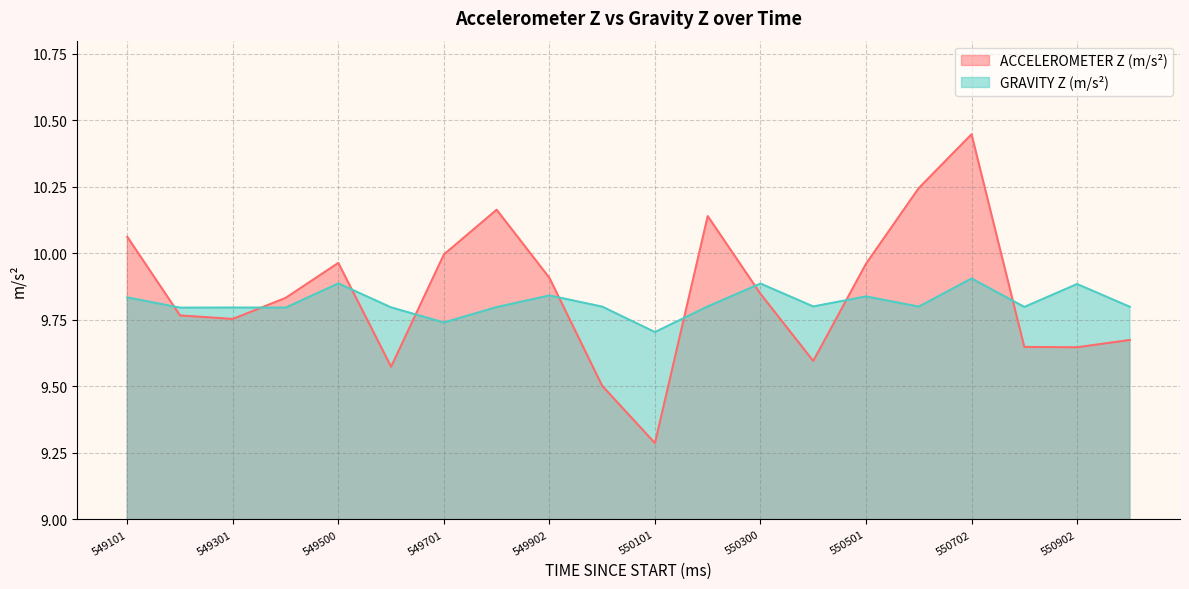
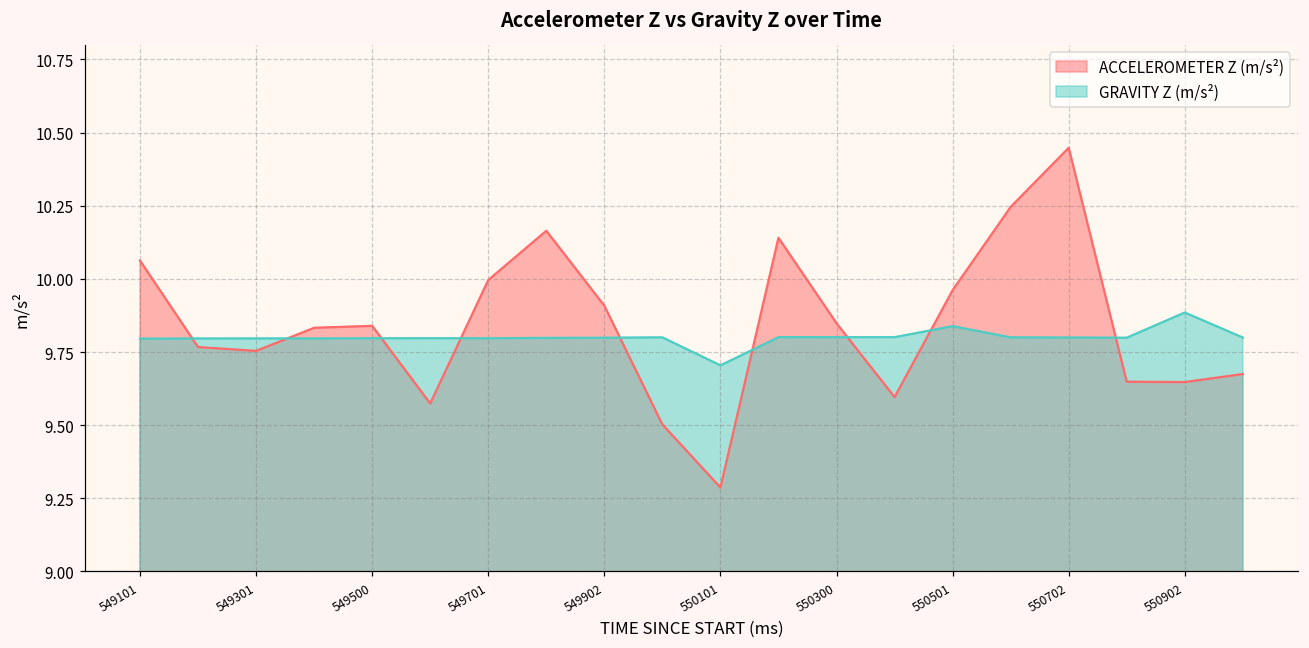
  {
    "ACCELEROMETER Z (m/s²)": {
      "549101": 10.06,
      "549301": 9.75,
-     "549500": 9.96,
+     "549500": 9.84,
      "549701": 10.00,
      "549902": 9.91,
      "550101": 9.29,
      "550300": 9.85,
      "550501": 9.96,
      "550702": 10.45,
      "550902": 9.65
    },
    "GRAVITY Z (m/s²)": {
-     "549101": 9.83,
+     "549101": 9.80,
      "549301": 9.80,
-     "549500": 9.89,
-     "549701": 9.74,
-     "549902": 9.84,
+     "549500": 9.80,
+     "549701": 9.80,
+     "549902": 9.80,
      "550101": 9.70,
-     "550300": 9.89,
+     "550300": 9.80,
      "550501": 9.84,
-     "550702": 9.91,
+     "550702": 9.80,
      "550902": 9.89
    }
  }
